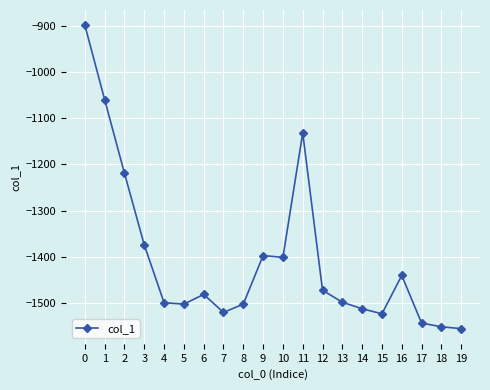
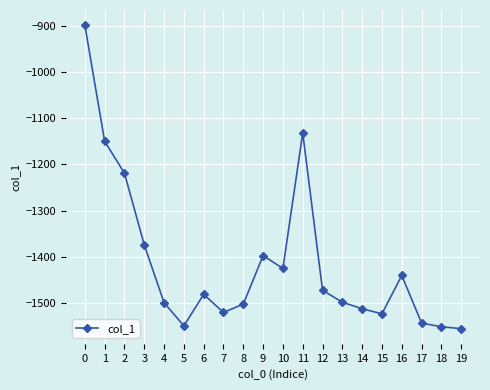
  {
    "0": -900,
-   "1": -1060,
+   "1": -1150,
    "2": -1220,
    "3": -1370,
    "4": -1500,
-   "5": -1500,
+   "5": -1550,
    "6": -1480,
    "7": -1520,
    "8": -1500,
    "9": -1400,
-   "10": -1400,
+   "10": -1430,
    "11": -1130,
    "12": -1470,
    "13": -1500,
    "14": -1510,
    "15": -1520,
    "16": -1440,
    "17": -1540,
    "18": -1550,
    "19": -1560
  }
